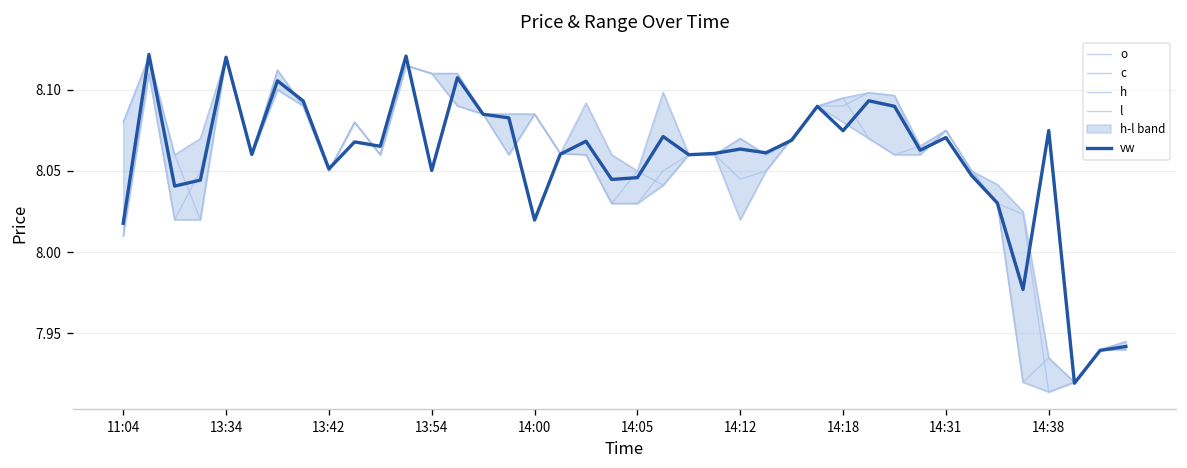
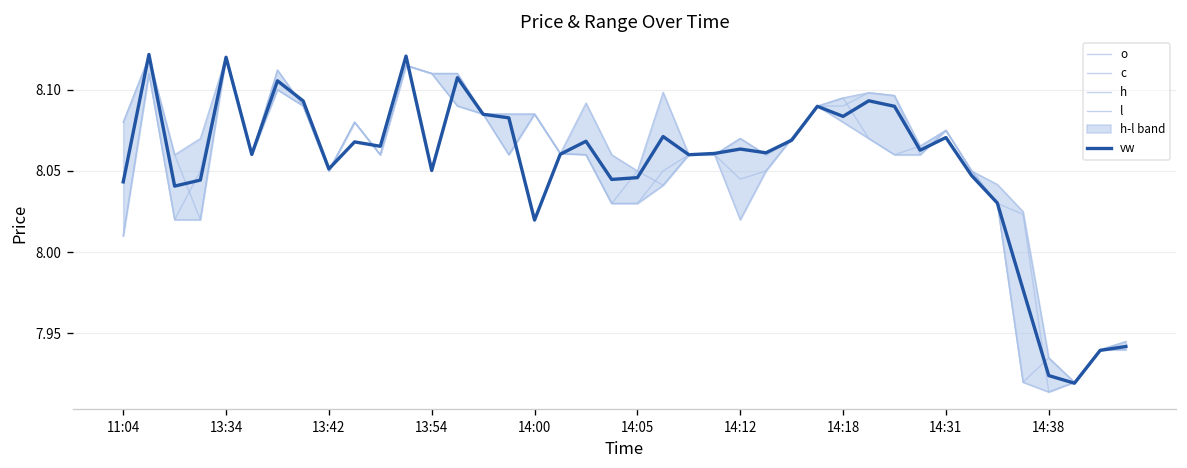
  {
    "vw": {
-     "11:04": 8.018,
+     "11:04": 8.043,
      "13:54": 8.050,
      "14:00": 8.020,
      "14:05": 8.046,
      "14:12": 8.064,
-     "14:18": 8.075,
+     "14:18": 8.084,
      "14:31": 8.071,
-     "14:38": 8.075
+     "14:38": 7.924
    }
  }
